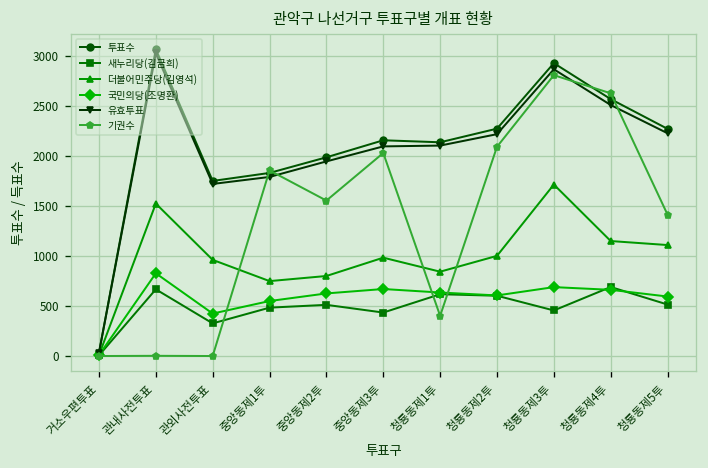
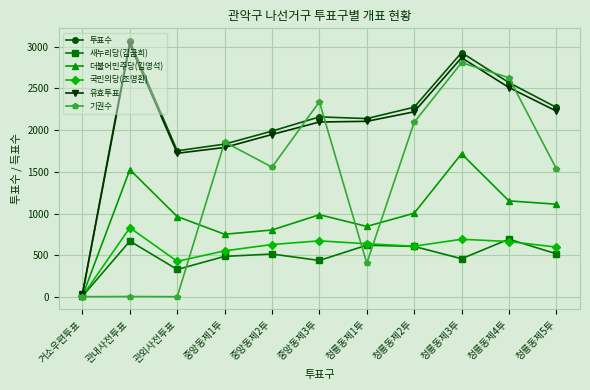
  {
    "기권수": {
      "관내사전투표": 0,
      "관외사전투표": 0,
      "중앙동제2투": 1600,
-     "중앙동제3투": 2000,
+     "중앙동제3투": 2300,
      "청룡동제1투": 400,
      "청룡동제2투": 2100,
      "청룡동제3투": 2800,
      "청룡동제4투": 2600,
-     "청룡동제5투": 1400
+     "청룡동제5투": 1500
    }
  }
